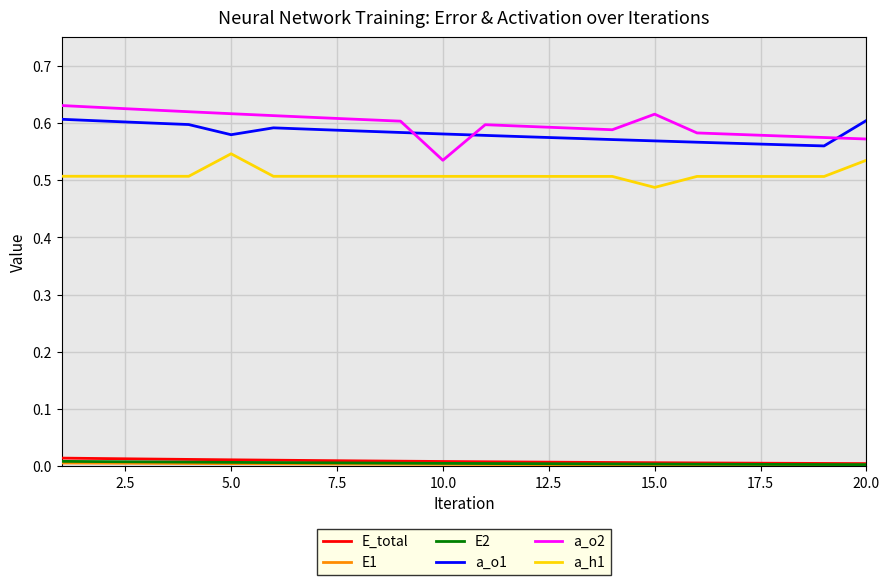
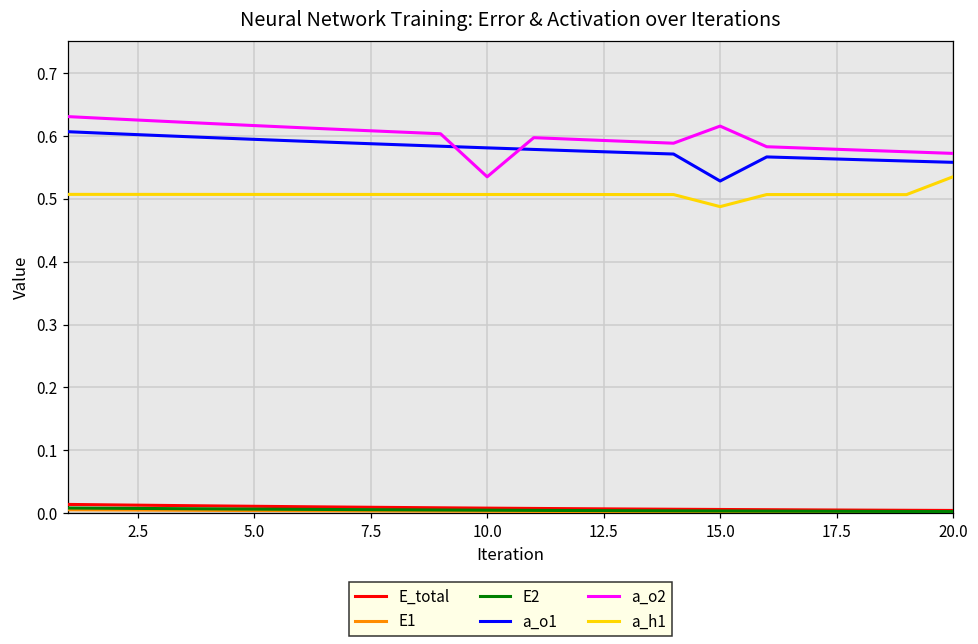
  {
    "E_total": {
      "5.0": 0.01
    },
    "a_o1": {
-     "5.0": 0.58,
+     "5.0": 0.59,
      "10.0": 0.58,
-     "15.0": 0.57,
-     "20.0": 0.60
+     "15.0": 0.53,
+     "20.0": 0.56
    },
    "a_o2": {
      "5.0": 0.62,
      "10.0": 0.53,
      "15.0": 0.62,
      "20.0": 0.57
    },
    "a_h1": {
-     "5.0": 0.55,
+     "5.0": 0.51,
      "10.0": 0.51,
      "15.0": 0.49,
      "20.0": 0.53
    }
  }
